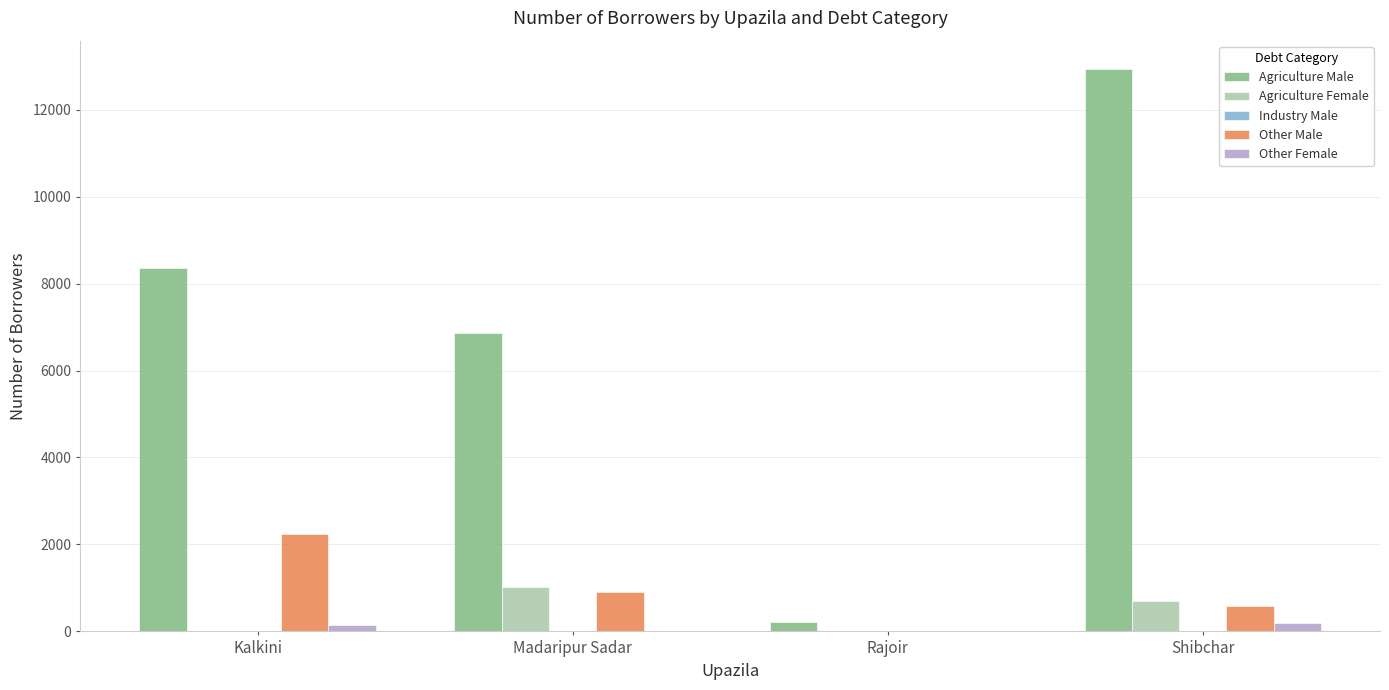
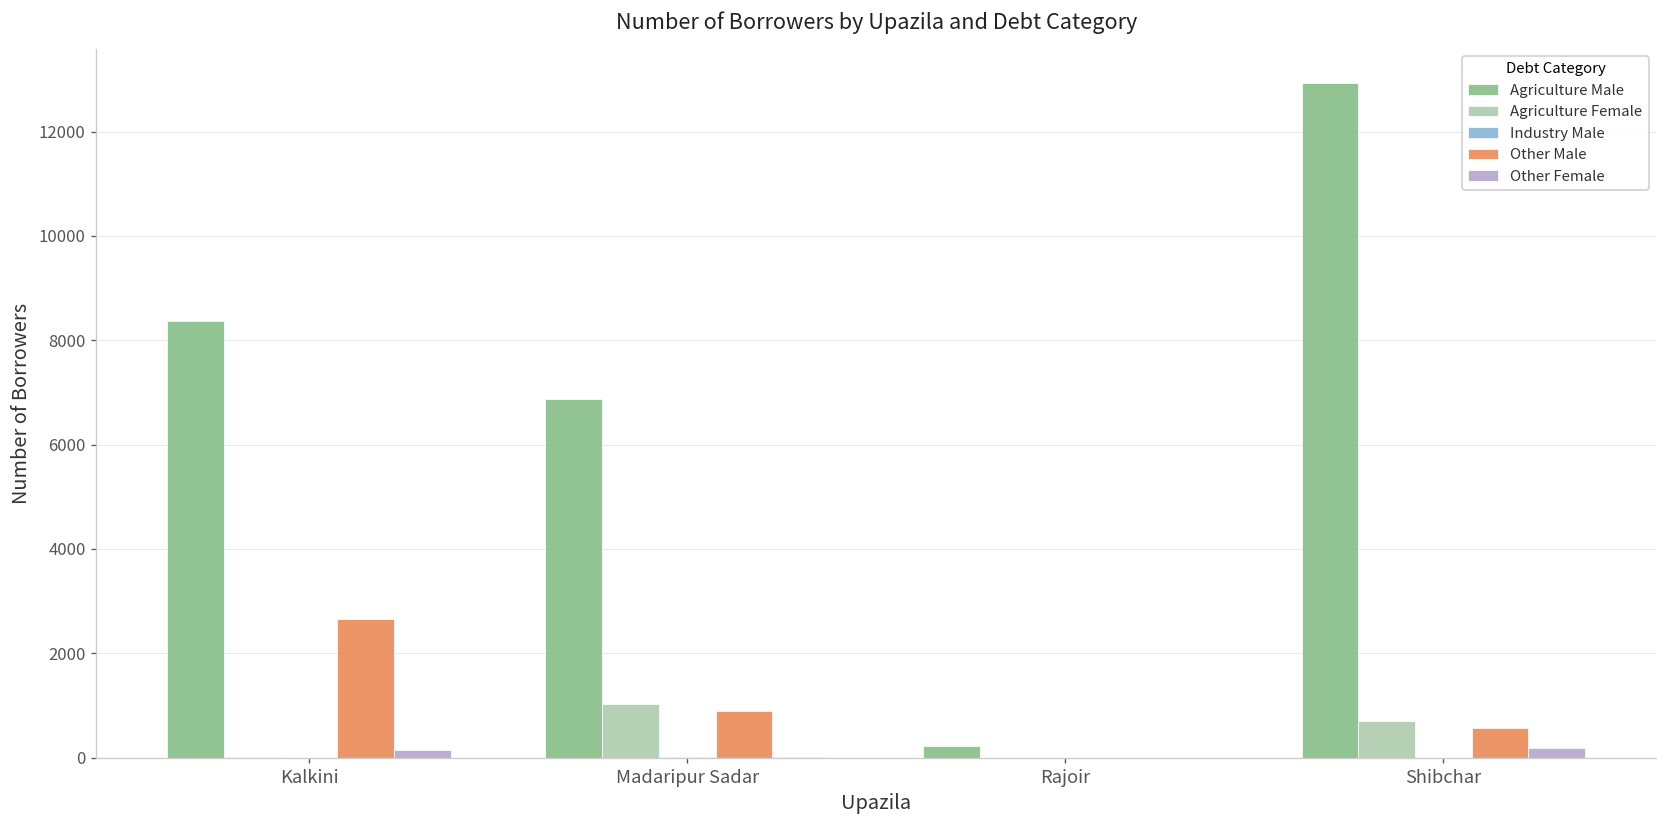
  {
    "Other Male": {
-     "Kalkini": 2200,
+     "Kalkini": 2700,
      "Madaripur Sadar": 900,
      "Rajoir": 0,
      "Shibchar": 600
    }
  }
